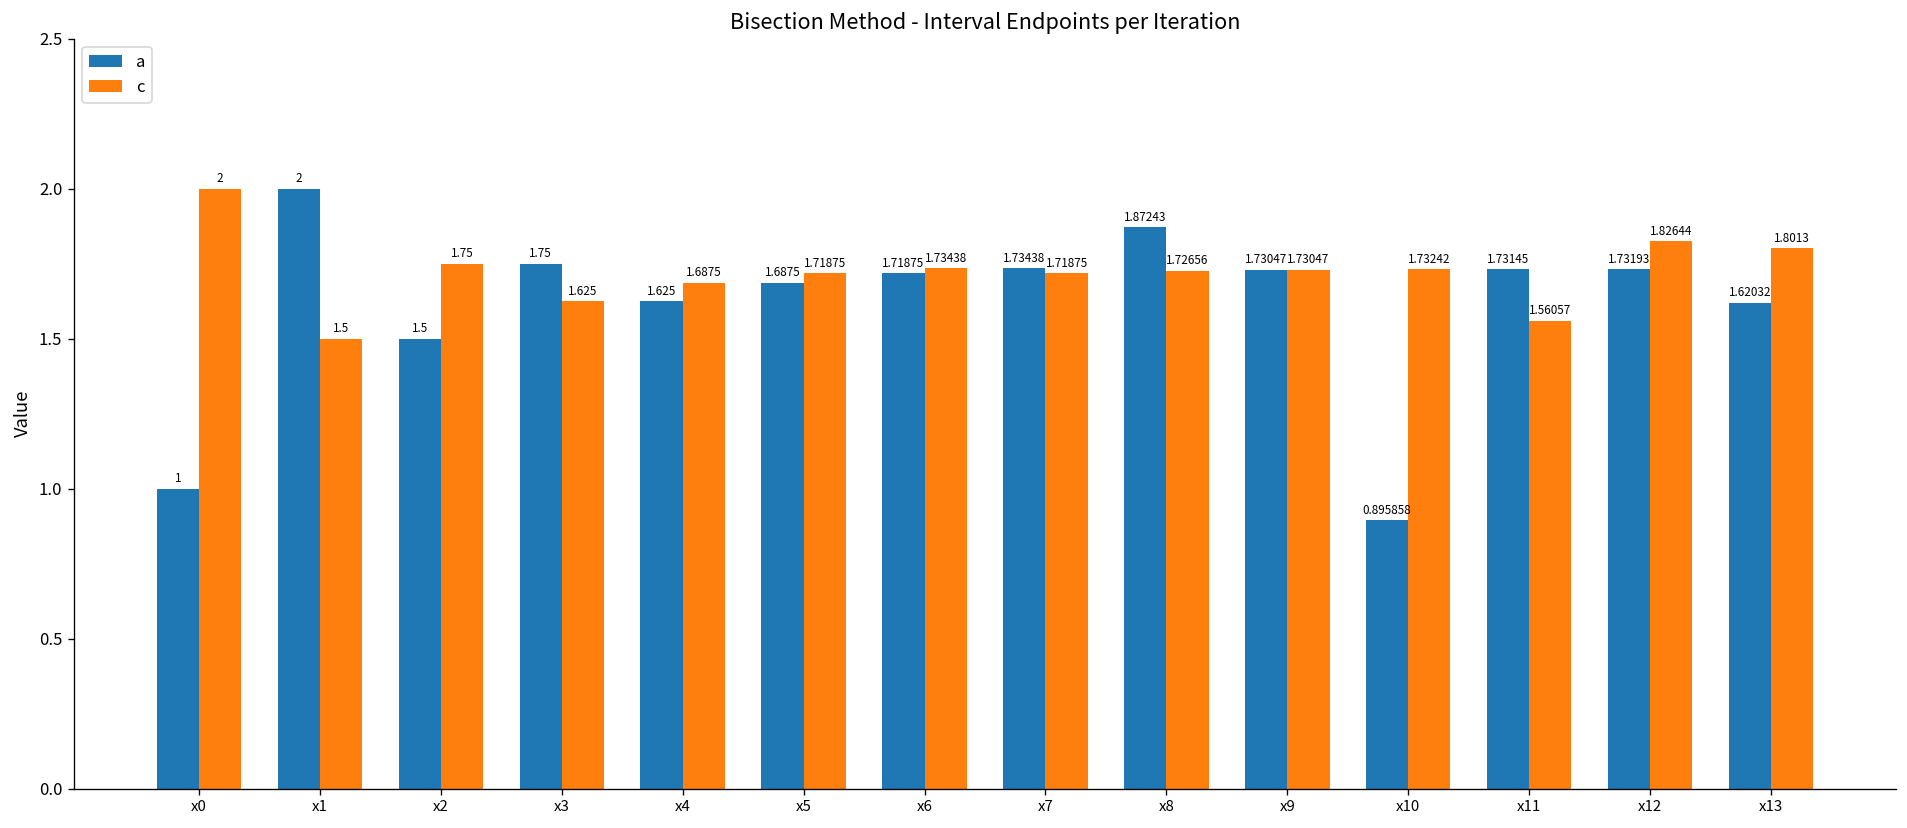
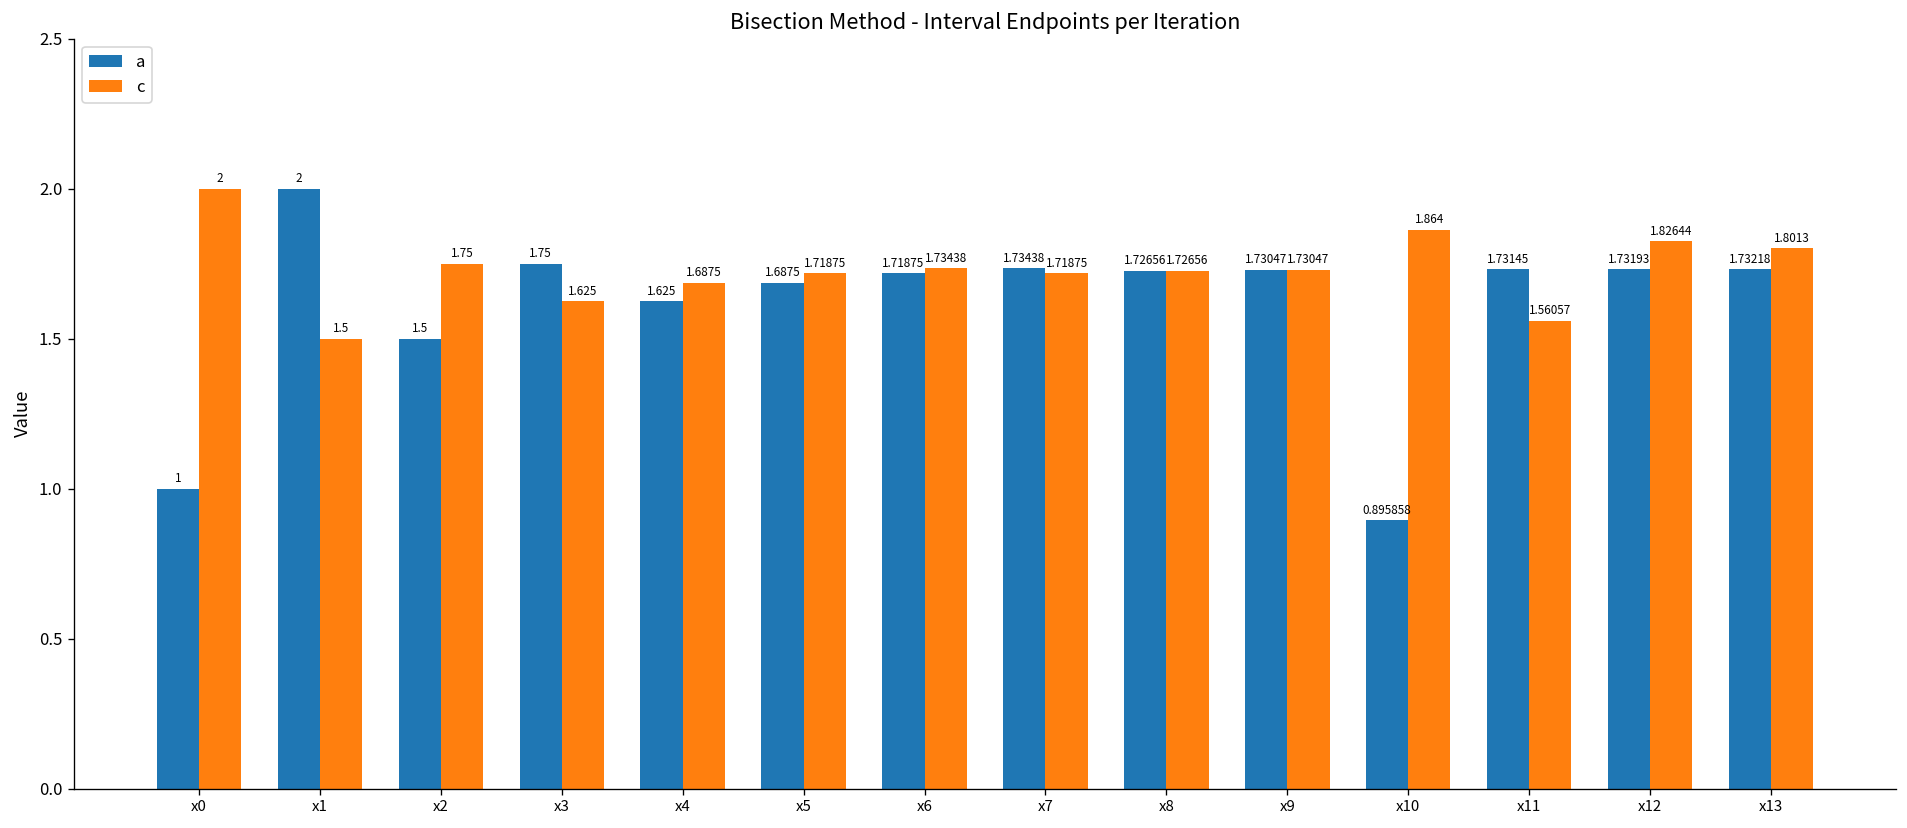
  {
    "a": {
      "x0": 1,
      "x1": 2,
      "x2": 1.5,
      "x3": 1.75,
      "x4": 1.625,
      "x5": 1.6875,
      "x6": 1.71875,
      "x7": 1.73438,
-     "x8": 1.87243,
+     "x8": 1.72656,
      "x9": 1.73047,
      "x10": 0.895858,
      "x11": 1.73145,
      "x12": 1.73193,
-     "x13": 1.62032
+     "x13": 1.73218
    },
    "c": {
      "x0": 2,
      "x1": 1.5,
      "x2": 1.75,
      "x3": 1.625,
      "x4": 1.6875,
      "x5": 1.71875,
      "x6": 1.73438,
      "x7": 1.71875,
      "x8": 1.72656,
      "x9": 1.73047,
-     "x10": 1.73242,
+     "x10": 1.864,
      "x11": 1.56057,
      "x12": 1.82644,
      "x13": 1.8013
    }
  }
